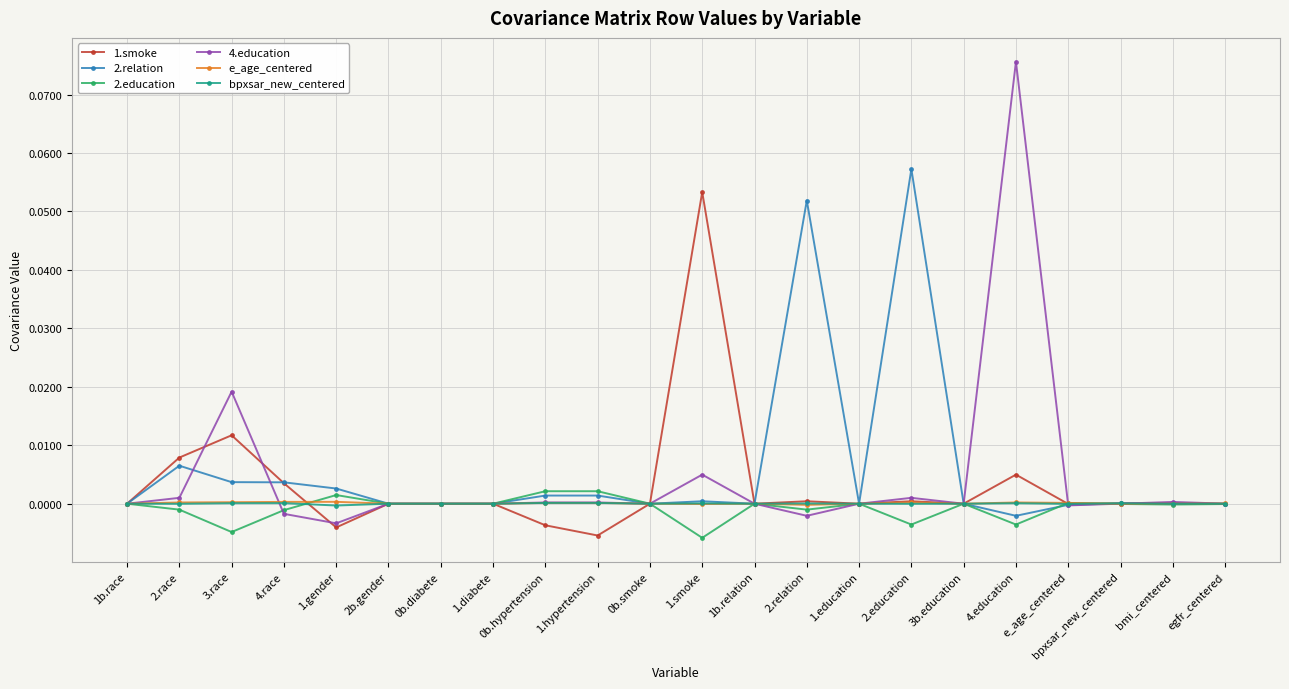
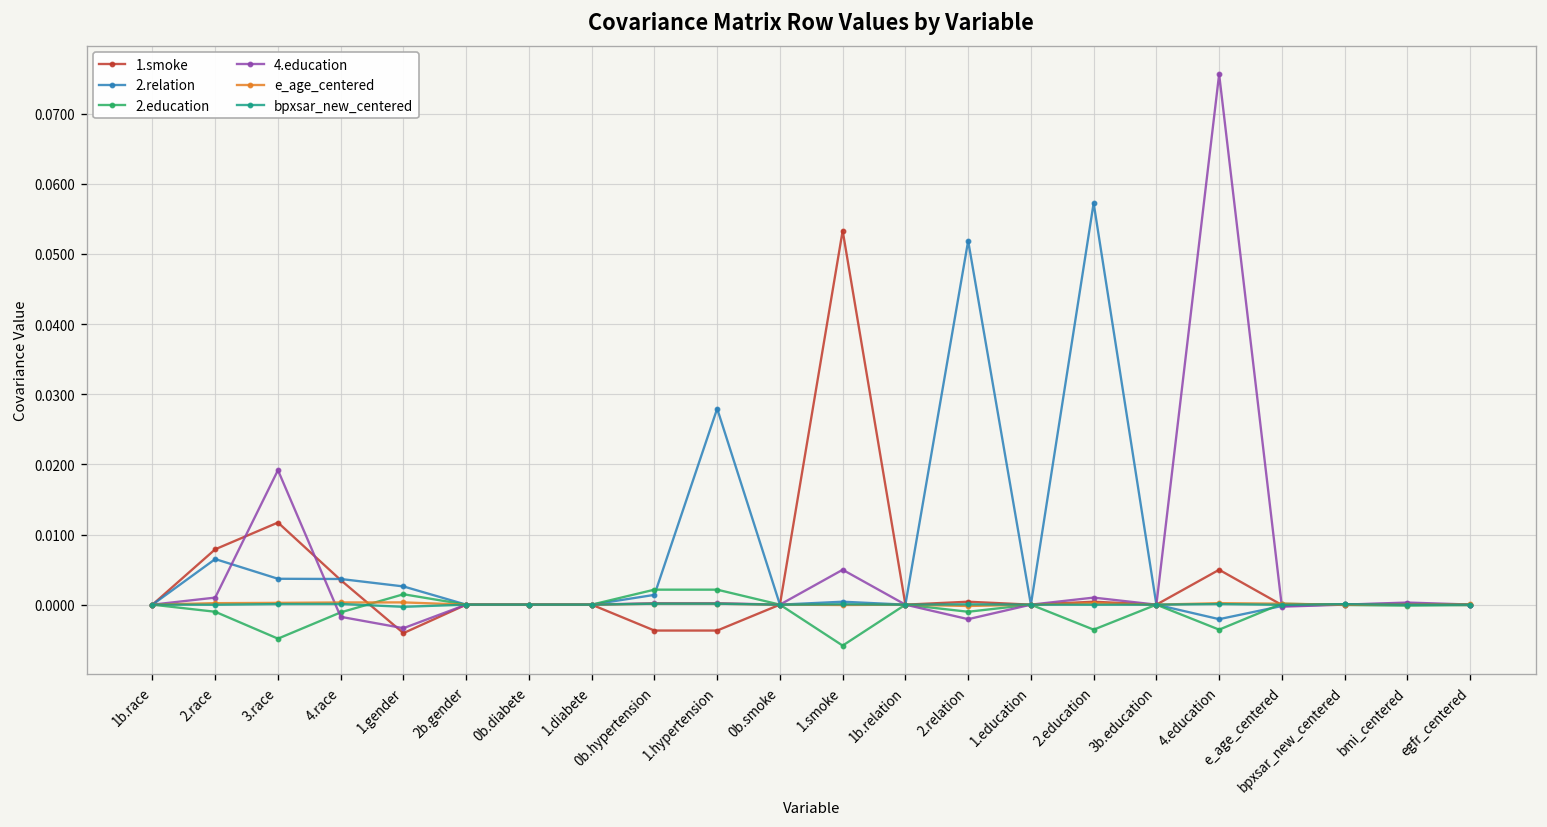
  {
    "1.smoke": {
      "2.race": 0.008,
      "3.race": 0.012,
      "1.gender": -0.004,
      "0b.hypertension": -0.004,
-     "1.hypertension": -0.005,
+     "1.hypertension": -0.004,
      "1.smoke": 0.053,
      "4.education": 0.005
    },
    "2.relation": {
      "2.race": 0.007,
      "3.race": 0.004,
      "1.gender": 0.003,
      "0b.hypertension": 0.001,
-     "1.hypertension": 0.001,
+     "1.hypertension": 0.028,
      "2.relation": 0.052,
      "2.education": 0.057,
      "4.education": -0.002
    },
    "4.education": {
      "2.race": 0.001,
      "3.race": 0.019,
      "4.race": -0.002,
      "1.gender": -0.003,
      "1.smoke": 0.005,
      "2.relation": -0.002,
      "2.education": 0.001,
      "4.education": 0.076
    },
    "e_age_centered": {
      "1.gender": 0.000
    }
  }
